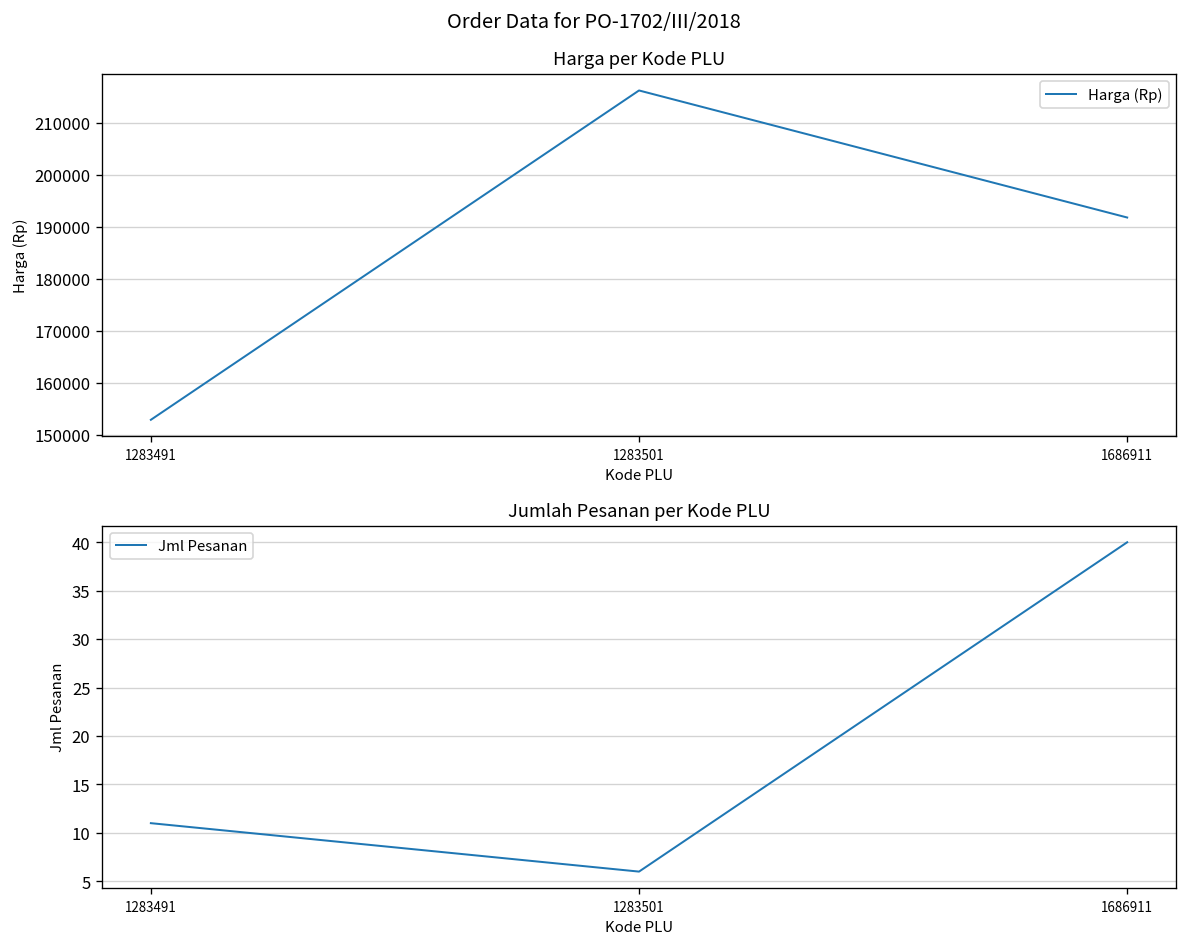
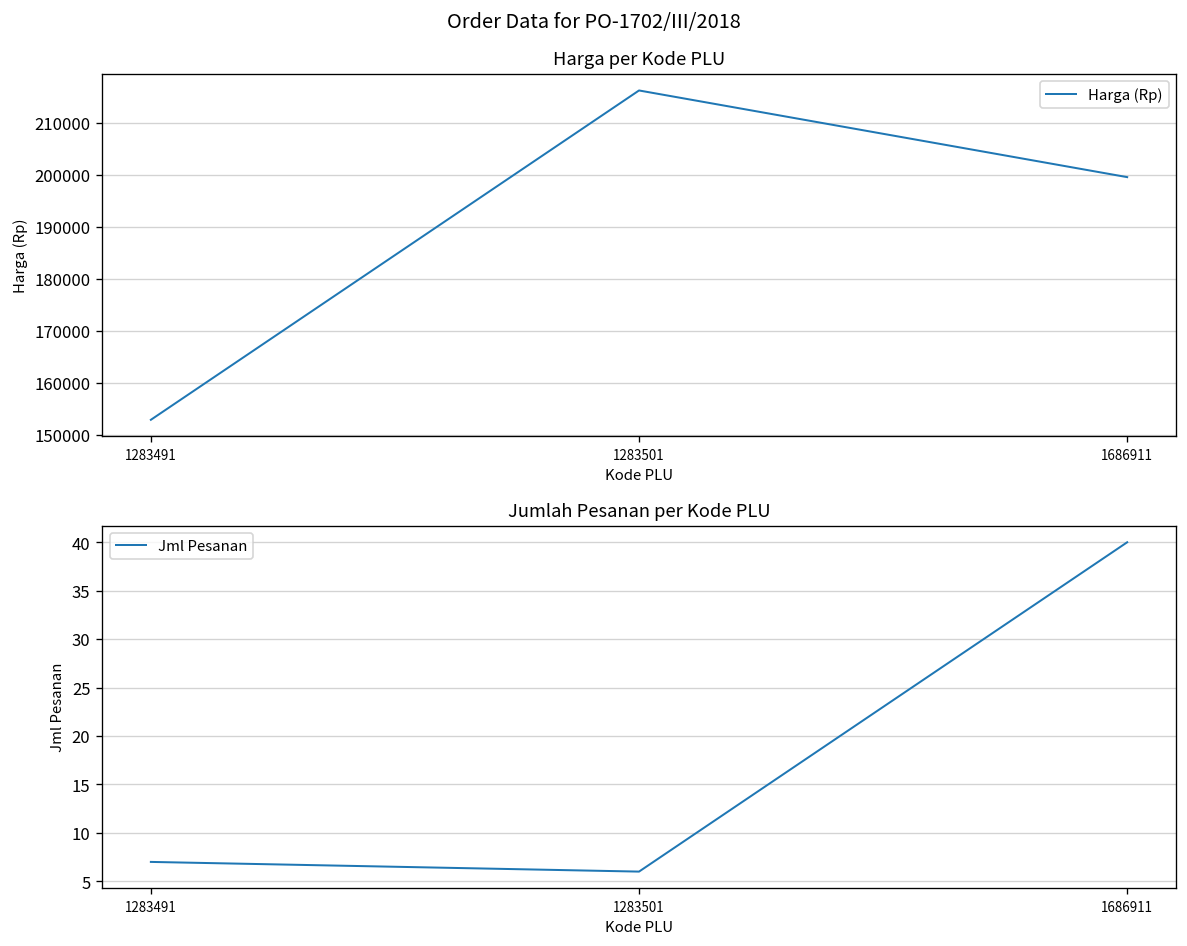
  {
    "Harga per Kode PLU": {
      "1283491": 153000,
      "1283501": 216000,
-     "1686911": 192000
+     "1686911": 200000
    },
    "Jumlah Pesanan per Kode PLU": {
-     "1283491": 11,
+     "1283491": 7,
      "1283501": 6,
      "1686911": 40
    }
  }
